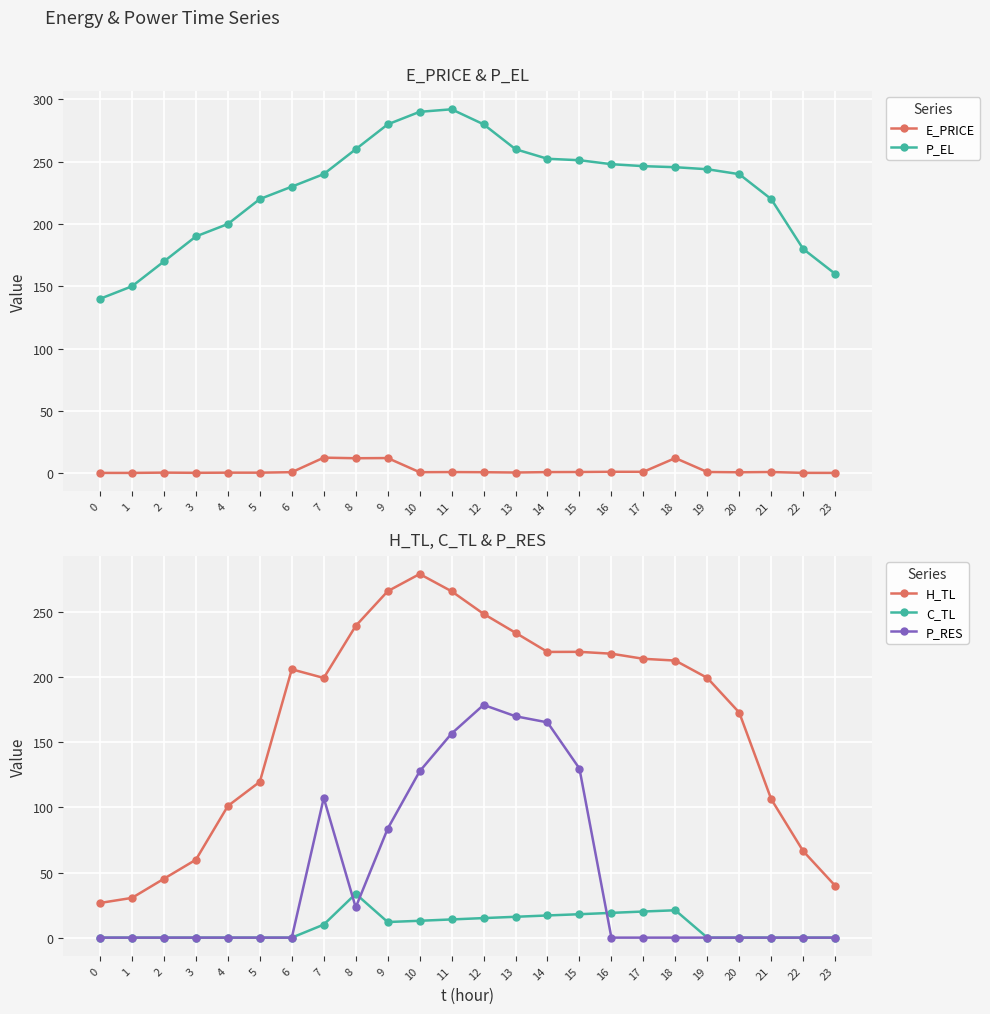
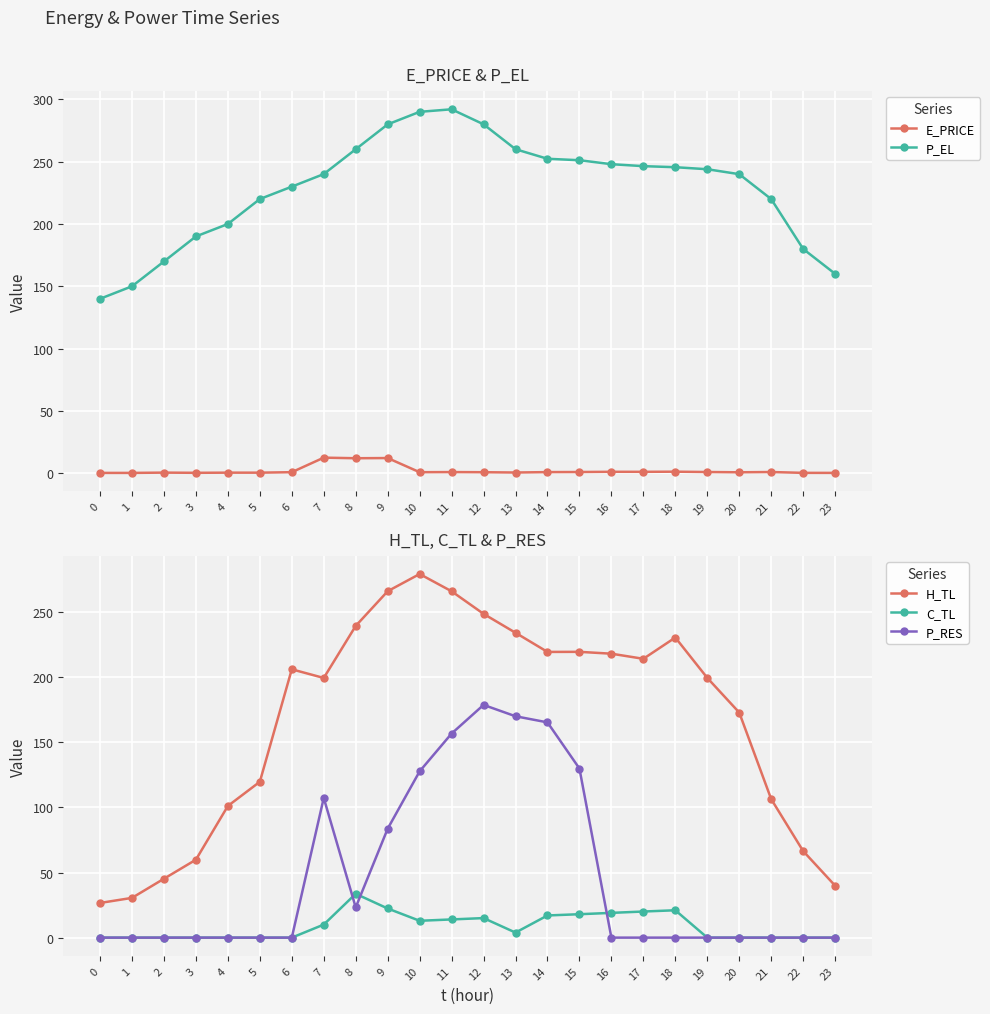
  {
    "E_PRICE & P_EL": {
      "E_PRICE": {
        "0": 0,
        "1": 0,
        "2": 0,
        "3": 0,
        "4": 0,
        "5": 0,
        "6": 1,
        "7": 12,
        "8": 12,
        "9": 12,
        "10": 1,
        "11": 1,
        "12": 1,
        "13": 1,
        "14": 1,
        "15": 1,
        "16": 1,
        "17": 1,
-       "18": 12,
+       "18": 1,
        "19": 1,
        "20": 1,
        "21": 1,
        "22": 0,
        "23": 0
      },
      "P_EL": {
        "0": 140,
        "1": 150,
        "2": 170,
        "3": 190,
        "4": 200,
        "5": 220,
        "6": 230,
        "7": 240,
        "8": 260,
        "9": 280,
        "10": 290,
        "11": 292,
        "12": 280,
        "13": 260,
        "14": 252,
        "15": 251,
        "16": 248,
        "17": 246,
        "18": 246,
        "19": 244,
        "20": 240,
        "21": 220,
        "22": 180,
        "23": 160
      }
    },
    "H_TL, C_TL & P_RES": {
      "H_TL": {
        "0": 27,
        "1": 31,
        "2": 45,
        "3": 60,
        "4": 101,
        "5": 120,
        "6": 206,
        "7": 199,
        "8": 239,
        "9": 266,
        "10": 279,
        "11": 266,
        "12": 249,
        "13": 234,
        "14": 219,
        "15": 220,
        "16": 218,
        "17": 214,
-       "18": 213,
+       "18": 231,
        "19": 200,
        "20": 173,
        "21": 106,
        "22": 66,
        "23": 40
      },
      "C_TL": {
        "7": 10,
        "8": 34,
-       "9": 12,
+       "9": 22,
        "10": 13,
        "11": 14,
        "12": 15,
-       "13": 16,
+       "13": 4,
        "14": 17,
        "15": 18,
        "16": 19,
        "17": 20,
        "18": 21
      },
      "P_RES": {
        "7": 107,
        "8": 23,
        "9": 84,
        "10": 128,
        "11": 157,
        "12": 179,
        "13": 170,
        "14": 165,
        "15": 130,
        "16": 0,
        "17": 0,
        "18": 0
      }
    }
  }
